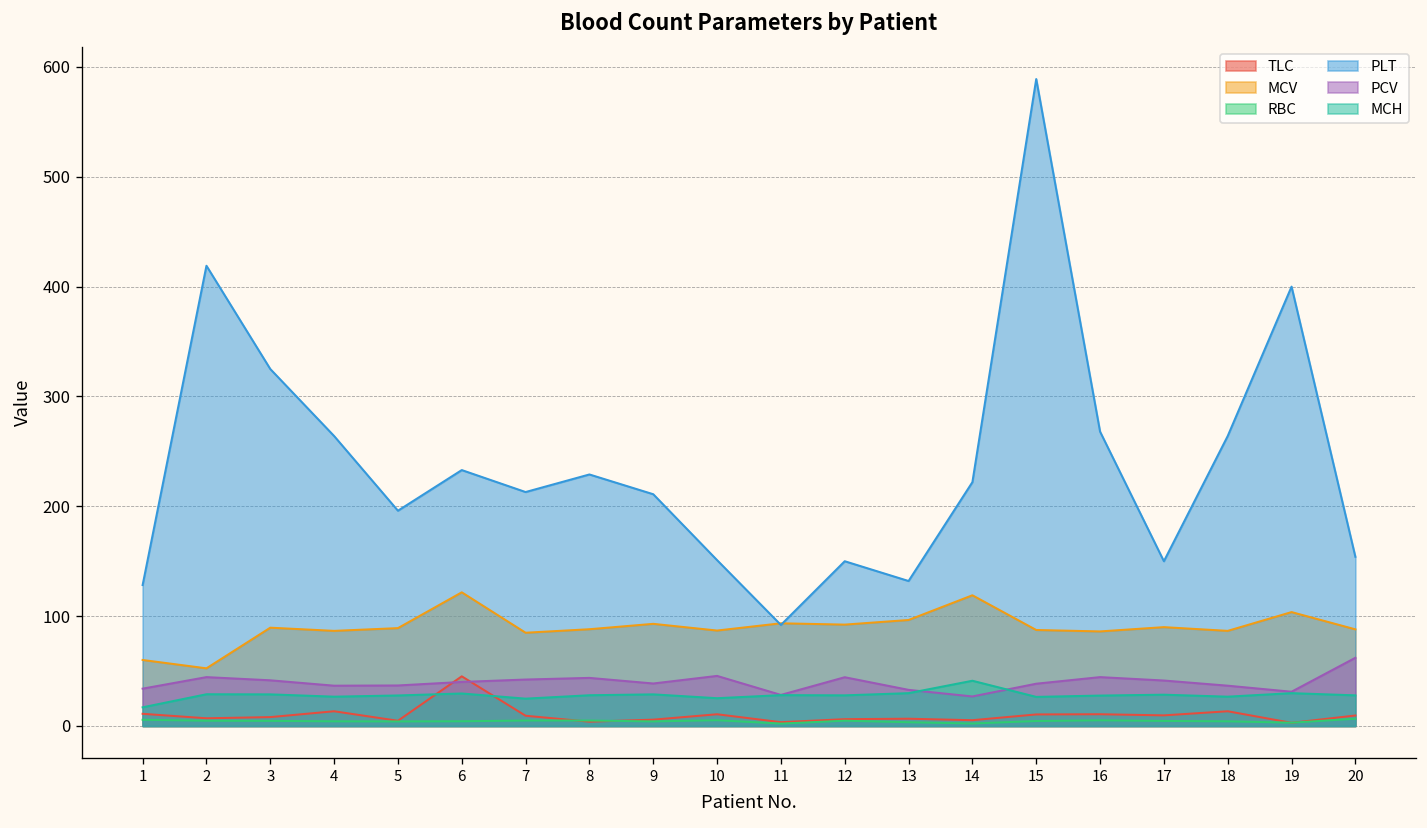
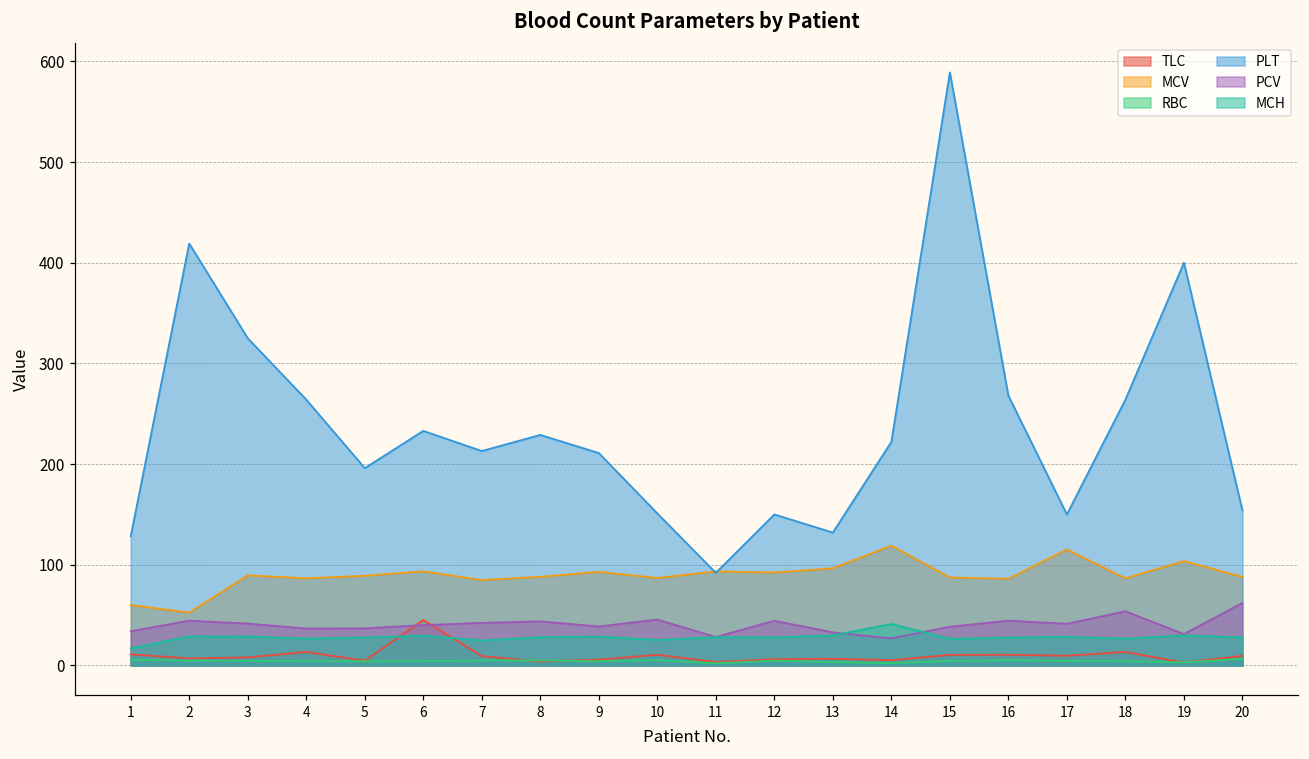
  {
    "TLC": {
      "1": 10,
      "3": 10,
      "4": 10,
      "6": 50,
      "7": 10,
      "10": 10,
      "13": 10,
      "14": 10,
      "15": 10,
      "16": 10,
      "17": 10,
      "18": 10,
      "20": 10
    },
    "MCV": {
      "1": 60,
      "2": 50,
      "3": 90,
      "4": 90,
      "5": 90,
-     "6": 120,
+     "6": 90,
      "7": 80,
      "8": 90,
      "9": 90,
      "10": 90,
      "12": 90,
      "13": 100,
      "14": 120,
      "15": 90,
      "16": 90,
-     "17": 90,
+     "17": 120,
      "18": 90,
      "19": 100,
      "20": 90
    },
    "PCV": {
      "1": 30,
      "2": 40,
      "3": 40,
      "4": 40,
      "5": 40,
      "6": 40,
      "7": 40,
      "8": 40,
      "9": 40,
      "10": 50,
      "12": 40,
      "13": 30,
      "14": 30,
      "15": 40,
      "16": 40,
      "17": 40,
-     "18": 40,
+     "18": 50,
      "20": 60
    }
  }
